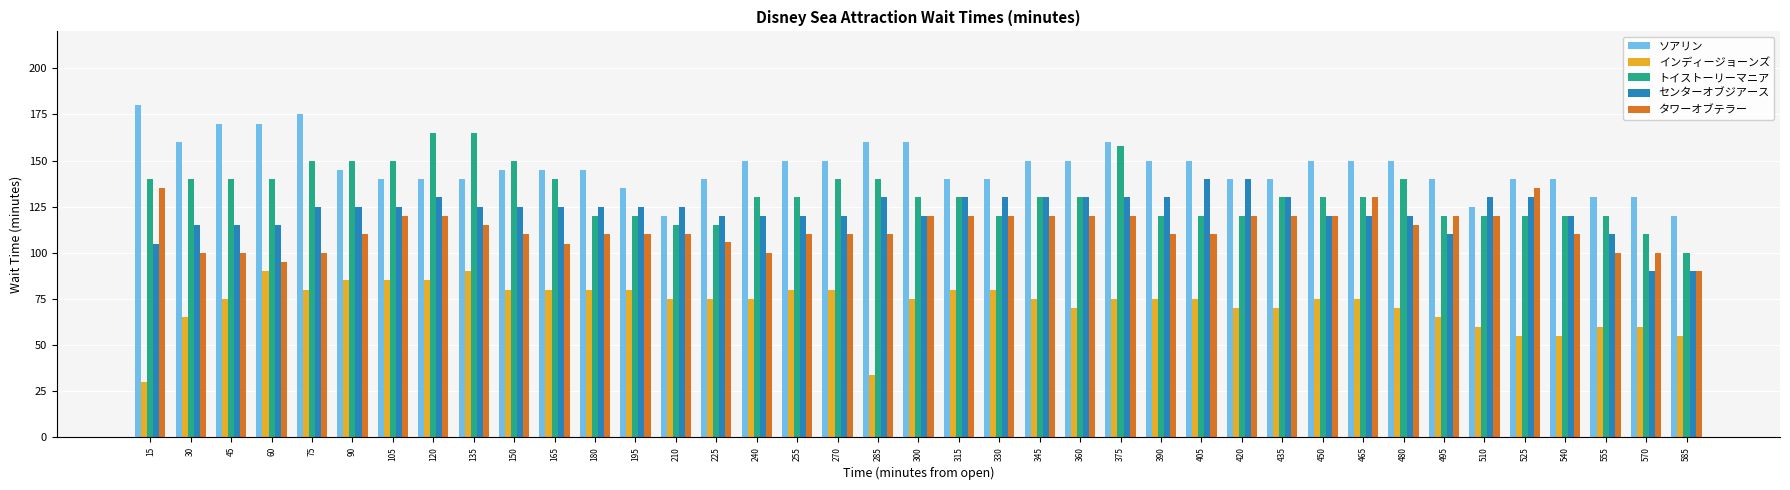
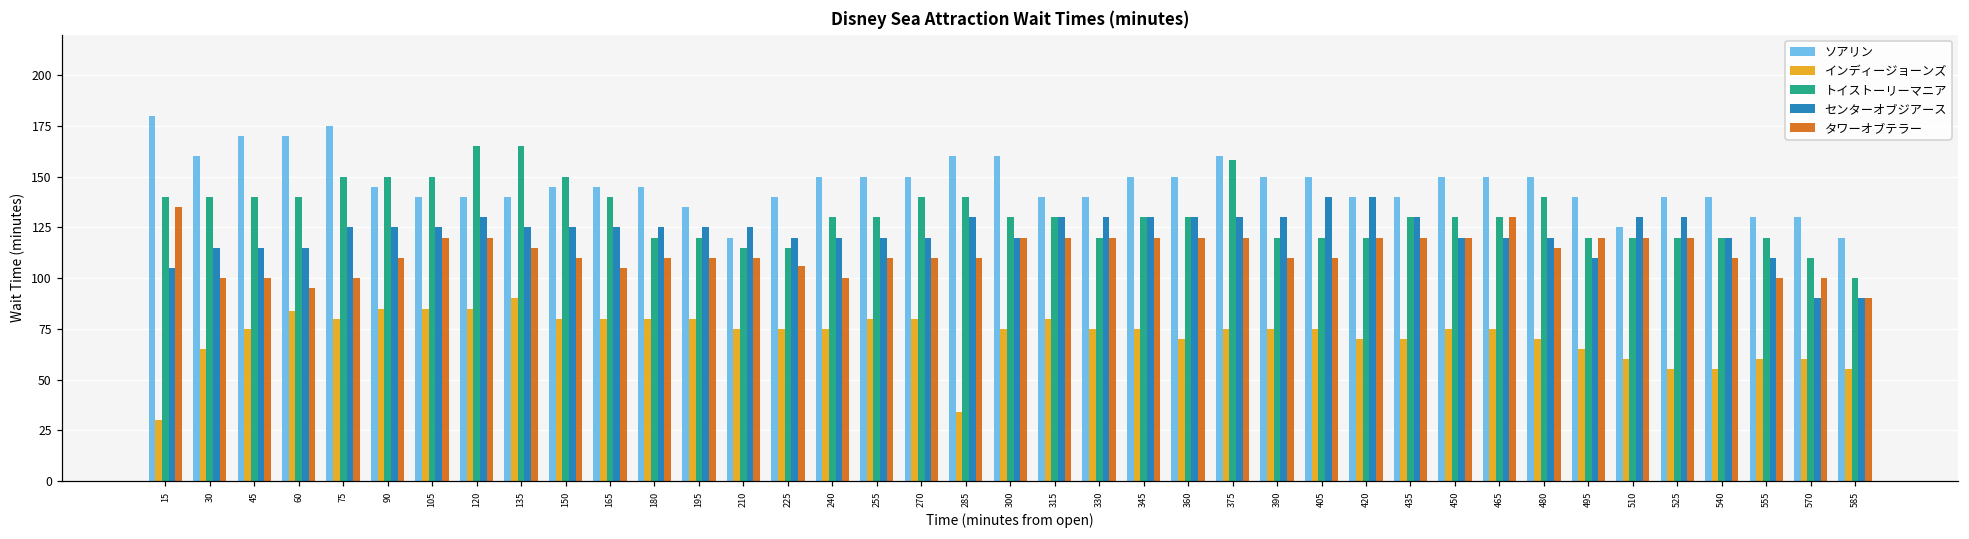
  {
    "ソアリン": {
      "15": 180,
      "30": 160,
      "45": 170,
      "60": 170,
      "75": 175,
      "90": 145,
      "105": 140,
      "120": 140,
      "135": 140,
      "150": 145,
      "165": 145,
      "180": 145,
      "195": 135,
      "210": 120,
      "225": 140,
      "240": 150,
      "255": 150,
      "270": 150,
      "285": 160,
      "300": 160,
      "315": 140,
      "330": 140,
      "345": 150,
      "360": 150,
      "375": 160,
      "390": 150,
      "405": 150,
      "420": 140,
      "435": 140,
      "450": 150,
      "465": 150,
      "480": 150,
      "495": 140,
      "510": 125,
      "525": 140,
      "540": 140,
      "555": 130,
      "570": 130,
      "585": 120
    },
    "インディージョーンズ": {
      "15": 30,
      "30": 65,
      "45": 75,
-     "60": 90,
+     "60": 84,
      "75": 80,
      "90": 85,
      "105": 85,
      "120": 85,
      "135": 90,
      "150": 80,
      "165": 80,
      "180": 80,
      "195": 80,
      "210": 75,
      "225": 75,
      "240": 75,
      "255": 80,
      "270": 80,
      "285": 34,
      "300": 75,
      "315": 80,
-     "330": 80,
+     "330": 75,
      "345": 75,
      "360": 70,
      "375": 75,
      "390": 75,
      "405": 75,
      "420": 70,
      "435": 70,
      "450": 75,
      "465": 75,
      "480": 70,
      "495": 65,
      "510": 60,
      "525": 55,
      "540": 55,
      "555": 60,
      "570": 60,
      "585": 55
    },
    "トイストーリーマニア": {
      "15": 140,
      "30": 140,
      "45": 140,
      "60": 140,
      "75": 150,
      "90": 150,
      "105": 150,
      "120": 165,
      "135": 165,
      "150": 150,
      "165": 140,
      "180": 120,
      "195": 120,
      "210": 115,
      "225": 115,
      "240": 130,
      "255": 130,
      "270": 140,
      "285": 140,
      "300": 130,
      "315": 130,
      "330": 120,
      "345": 130,
      "360": 130,
      "375": 158,
      "390": 120,
      "405": 120,
      "420": 120,
      "435": 130,
      "450": 130,
      "465": 130,
      "480": 140,
      "495": 120,
      "510": 120,
      "525": 120,
      "540": 120,
      "555": 120,
      "570": 110,
      "585": 100
    },
    "センターオブジアース": {
      "15": 105,
      "30": 115,
      "45": 115,
      "60": 115,
      "75": 125,
      "90": 125,
      "105": 125,
      "120": 130,
      "135": 125,
      "150": 125,
      "165": 125,
      "180": 125,
      "195": 125,
      "210": 125,
      "225": 120,
      "240": 120,
      "255": 120,
      "270": 120,
      "285": 130,
      "300": 120,
      "315": 130,
      "330": 130,
      "345": 130,
      "360": 130,
      "375": 130,
      "390": 130,
      "405": 140,
      "420": 140,
      "435": 130,
      "450": 120,
      "465": 120,
      "480": 120,
      "495": 110,
      "510": 130,
      "525": 130,
      "540": 120,
      "555": 110,
      "570": 90,
      "585": 90
    },
    "タワーオブテラー": {
      "15": 135,
      "30": 100,
      "45": 100,
      "60": 95,
      "75": 100,
      "90": 110,
      "105": 120,
      "120": 120,
      "135": 115,
      "150": 110,
      "165": 105,
      "180": 110,
      "195": 110,
      "210": 110,
      "225": 106,
      "240": 100,
      "255": 110,
      "270": 110,
      "285": 110,
      "300": 120,
      "315": 120,
      "330": 120,
      "345": 120,
      "360": 120,
      "375": 120,
      "390": 110,
      "405": 110,
      "420": 120,
      "435": 120,
      "450": 120,
      "465": 130,
      "480": 115,
      "495": 120,
      "510": 120,
-     "525": 135,
+     "525": 120,
      "540": 110,
      "555": 100,
      "570": 100,
      "585": 90
    }
  }
